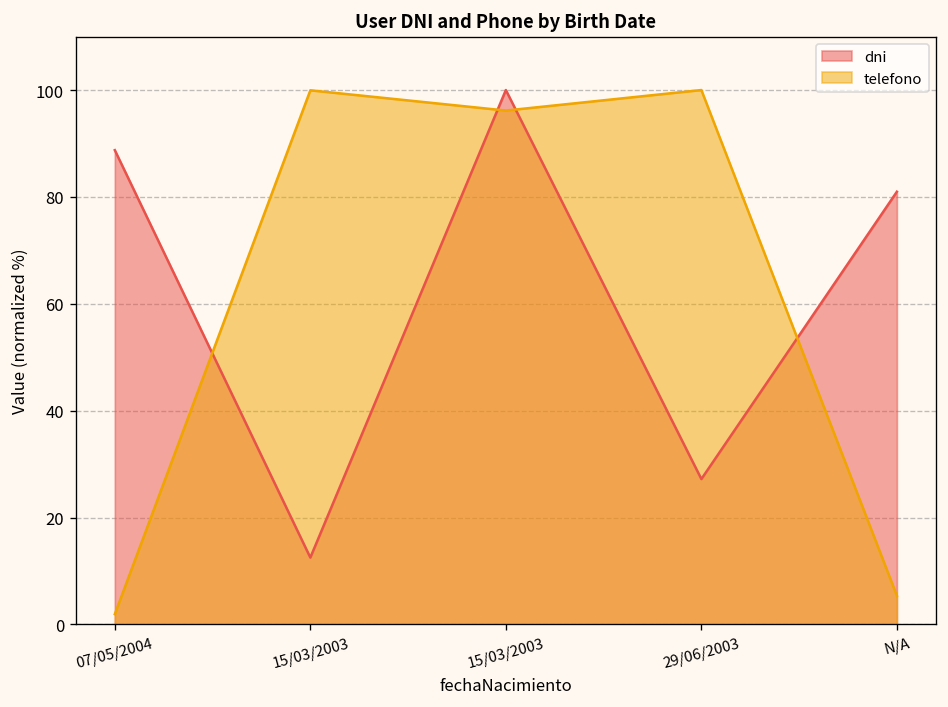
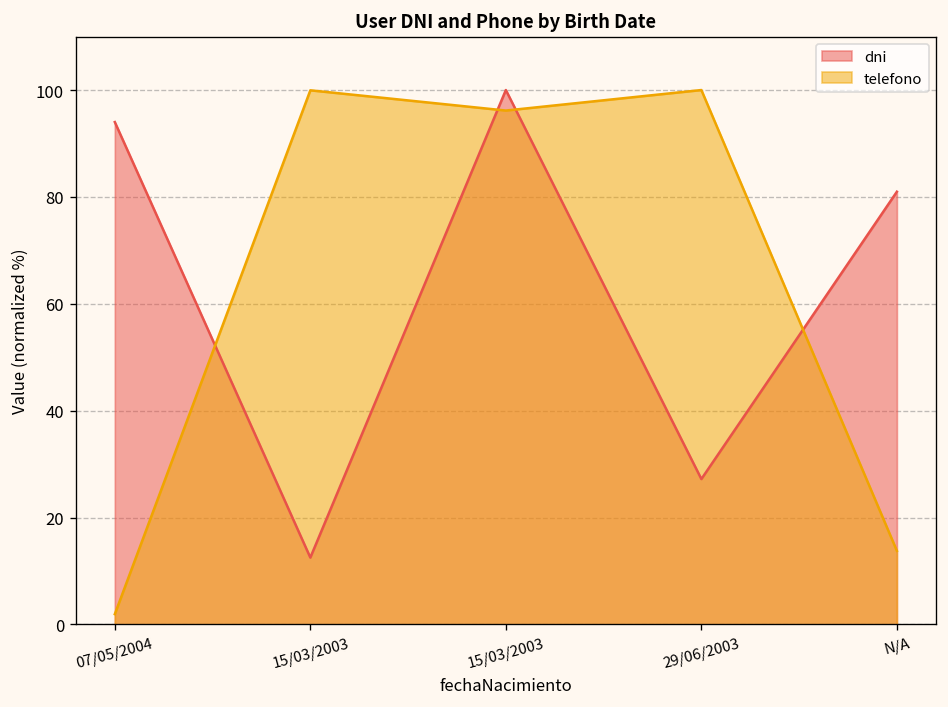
  {
    "dni": {
-     "07/05/2004": 89,
+     "07/05/2004": 94,
      "29/06/2003": 27,
      "N/A": 81
    },
    "telefono": {
      "07/05/2004": 2,
      "29/06/2003": 100,
-     "N/A": 5
+     "N/A": 14
    }
  }
